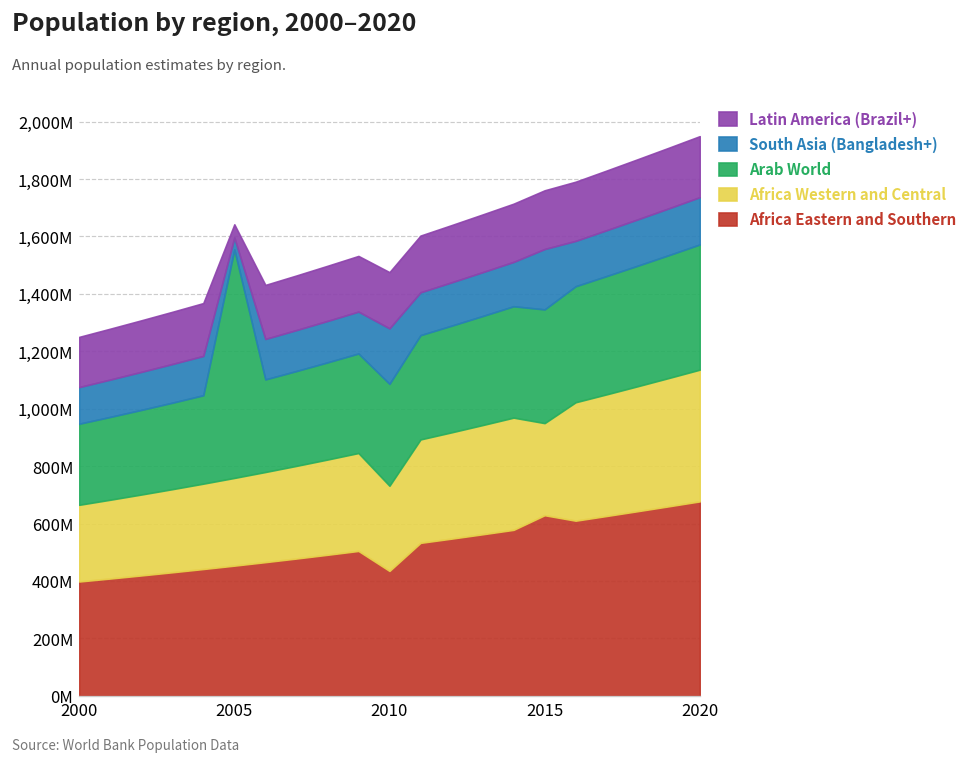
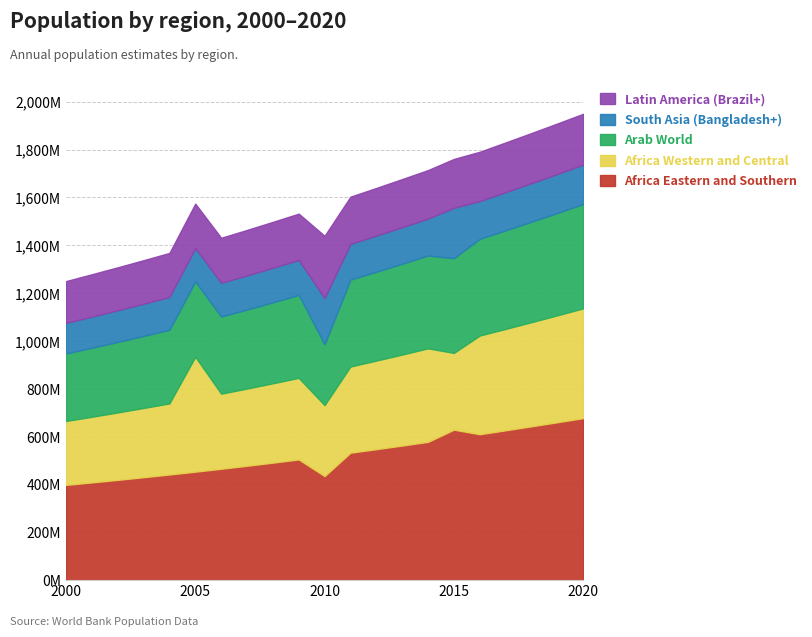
  {
    "Africa Eastern and Southern": {
      "2000": "400,000,000",
      "2005": "450,000,000",
      "2010": "430,000,000",
      "2015": "630,000,000",
      "2020": "680,000,000"
    },
    "Africa Western and Central": {
      "2000": "270,000,000",
-     "2005": "310,000,000",
+     "2005": "480,000,000",
      "2010": "300,000,000",
      "2015": "320,000,000",
      "2020": "460,000,000"
    },
    "Arab World": {
      "2000": "280,000,000",
-     "2005": "800,000,000",
-     "2010": "350,000,000",
+     "2005": "310,000,000",
+     "2010": "250,000,000",
      "2015": "400,000,000",
      "2020": "440,000,000"
    },
    "South Asia (Bangladesh+)": {
      "2000": "130,000,000",
-     "2005": "40,000,000",
+     "2005": "140,000,000",
      "2010": "190,000,000",
      "2015": "210,000,000",
      "2020": "160,000,000"
    },
    "Latin America (Brazil+)": {
      "2000": "170,000,000",
-     "2005": "50,000,000",
-     "2010": "200,000,000",
+     "2005": "190,000,000",
+     "2010": "260,000,000",
      "2015": "200,000,000",
      "2020": "210,000,000"
    }
  }
